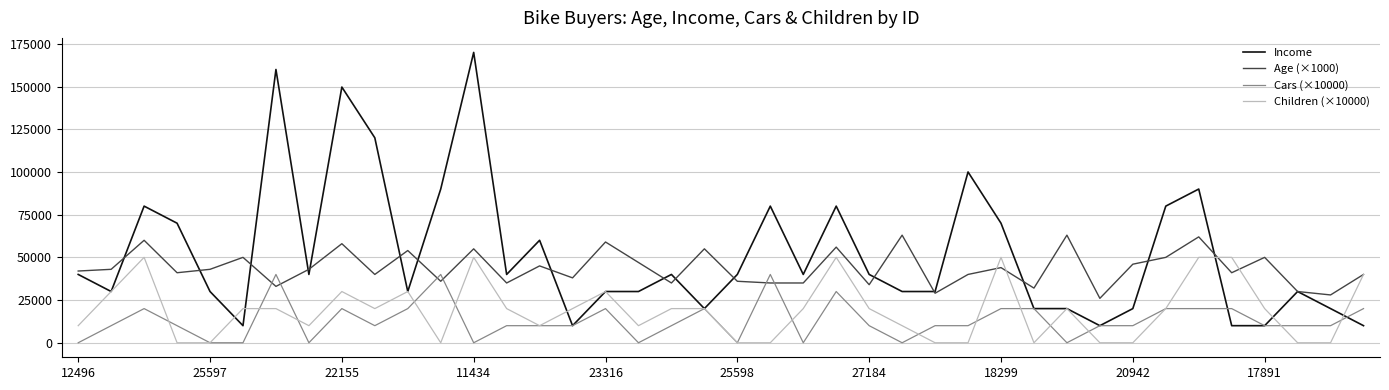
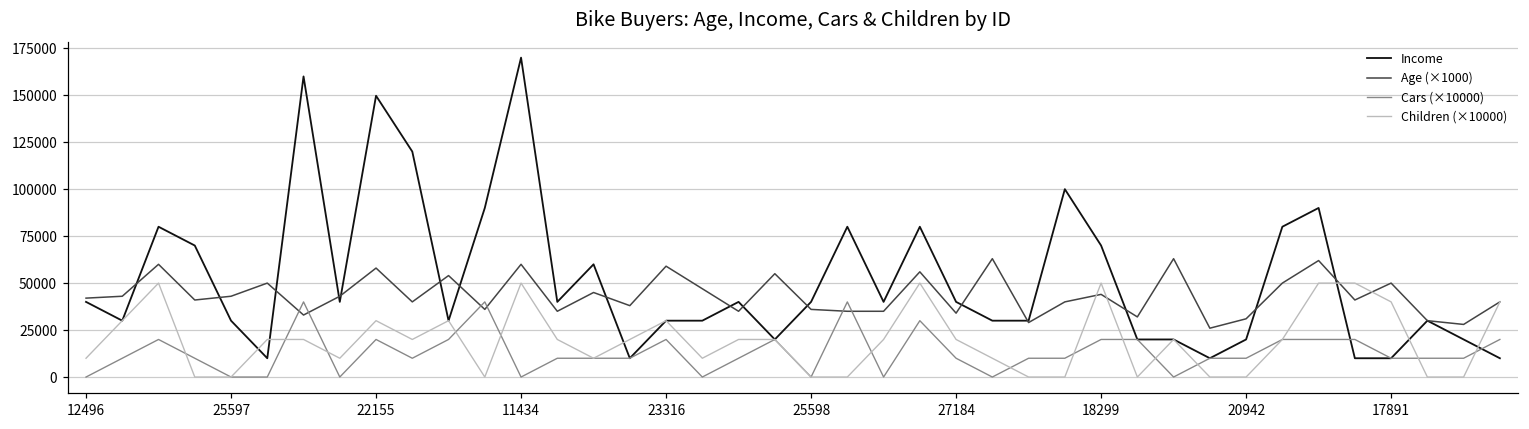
  {
    "Income": {
      "12496": 40000,
      "25597": 30000,
      "22155": 150000,
      "11434": 170000,
      "25598": 40000,
      "27184": 40000,
      "18299": 70000,
      "20942": 20000
    },
    "Age (×1000)": {
      "12496": 42000,
      "25597": 43000,
      "22155": 58000,
-     "11434": 55000,
+     "11434": 60000,
      "23316": 59000,
      "25598": 36000,
      "27184": 34000,
      "18299": 44000,
-     "20942": 46000,
+     "20942": 31000,
      "17891": 50000
    },
    "Cars (×10000)": {
      "12496": 0,
      "22155": 20000,
      "11434": 0,
      "23316": 20000,
      "27184": 10000,
      "18299": 20000,
      "20942": 10000
    },
    "Children (×10000)": {
      "12496": 10000,
      "22155": 30000,
      "11434": 50000,
      "27184": 20000,
      "18299": 50000,
      "20942": 0,
-     "17891": 20000
+     "17891": 40000
    }
  }
